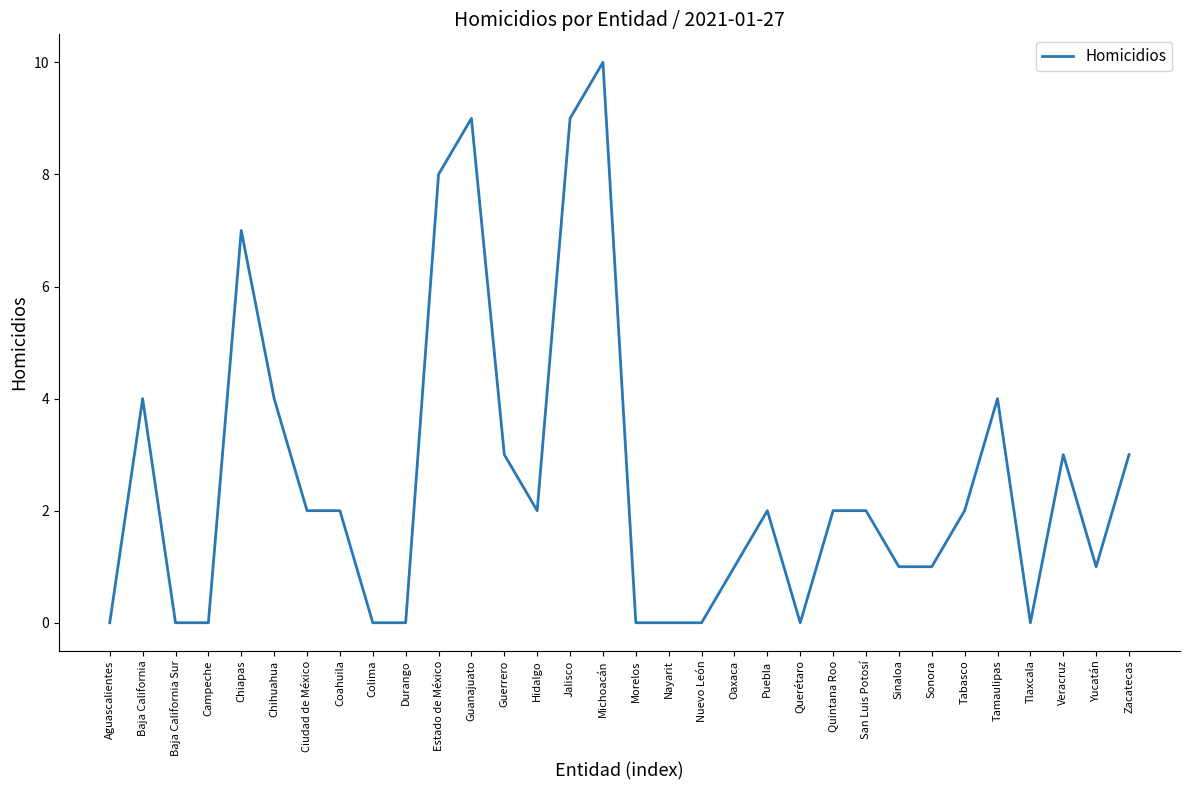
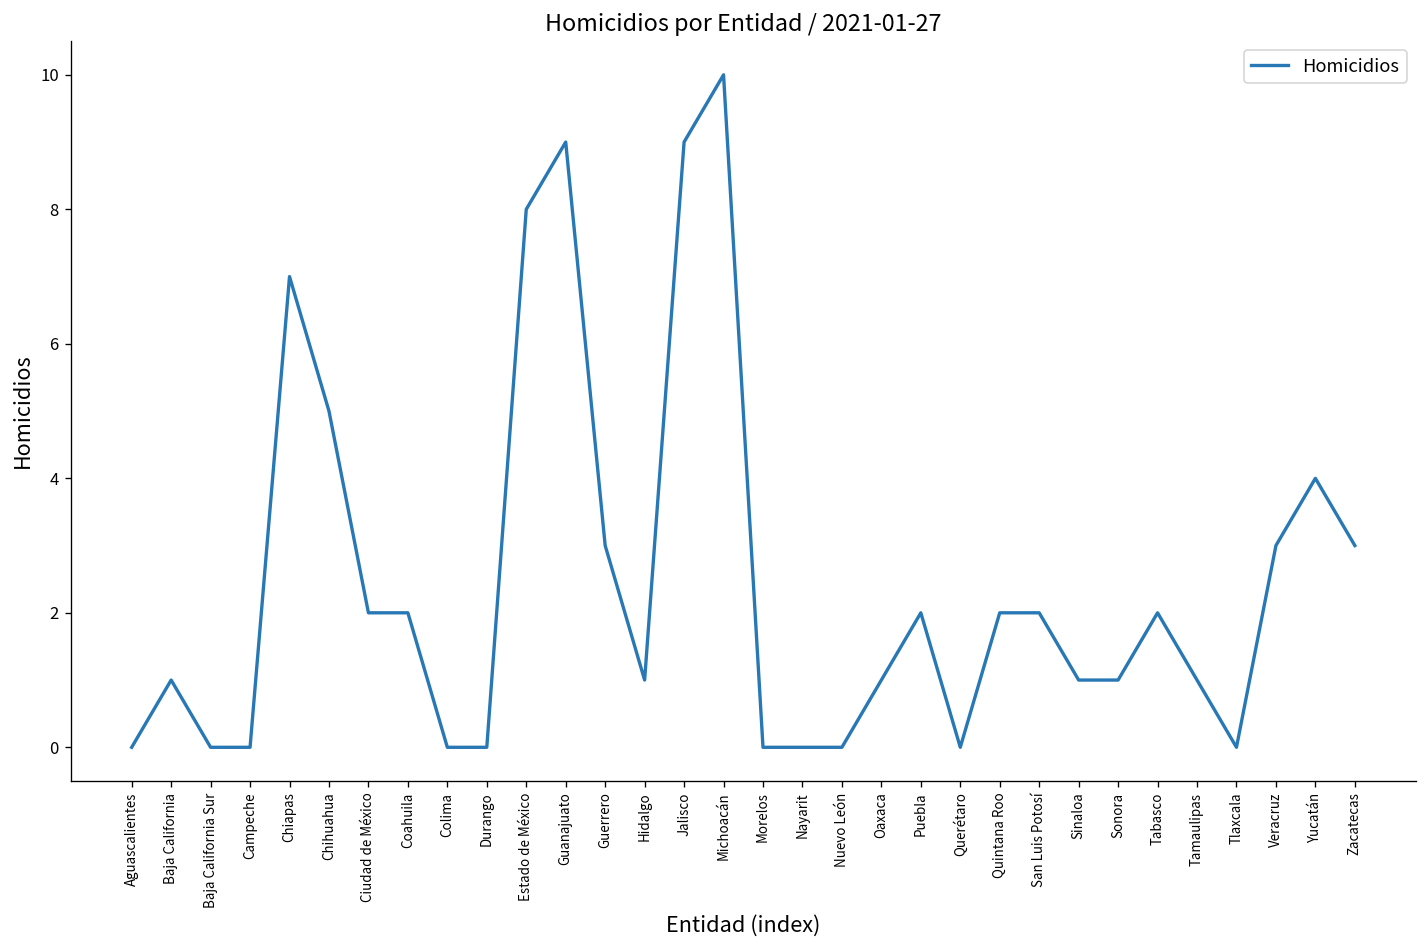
  {
    "Aguascalientes": 0,
-   "Baja California": 4,
+   "Baja California": 1,
    "Baja California Sur": 0,
    "Campeche": 0,
    "Chiapas": 7,
-   "Chihuahua": 4,
+   "Chihuahua": 5,
    "Ciudad de México": 2,
    "Coahuila": 2,
    "Colima": 0,
    "Durango": 0,
    "Estado de México": 8,
    "Guanajuato": 9,
    "Guerrero": 3,
-   "Hidalgo": 2,
+   "Hidalgo": 1,
    "Jalisco": 9,
    "Michoacán": 10,
    "Morelos": 0,
    "Nayarit": 0,
    "Nuevo León": 0,
    "Oaxaca": 1,
    "Puebla": 2,
    "Querétaro": 0,
    "Quintana Roo": 2,
    "San Luis Potosí": 2,
    "Sinaloa": 1,
    "Sonora": 1,
    "Tabasco": 2,
-   "Tamaulipas": 4,
+   "Tamaulipas": 1,
    "Tlaxcala": 0,
    "Veracruz": 3,
-   "Yucatán": 1,
+   "Yucatán": 4,
    "Zacatecas": 3
  }
